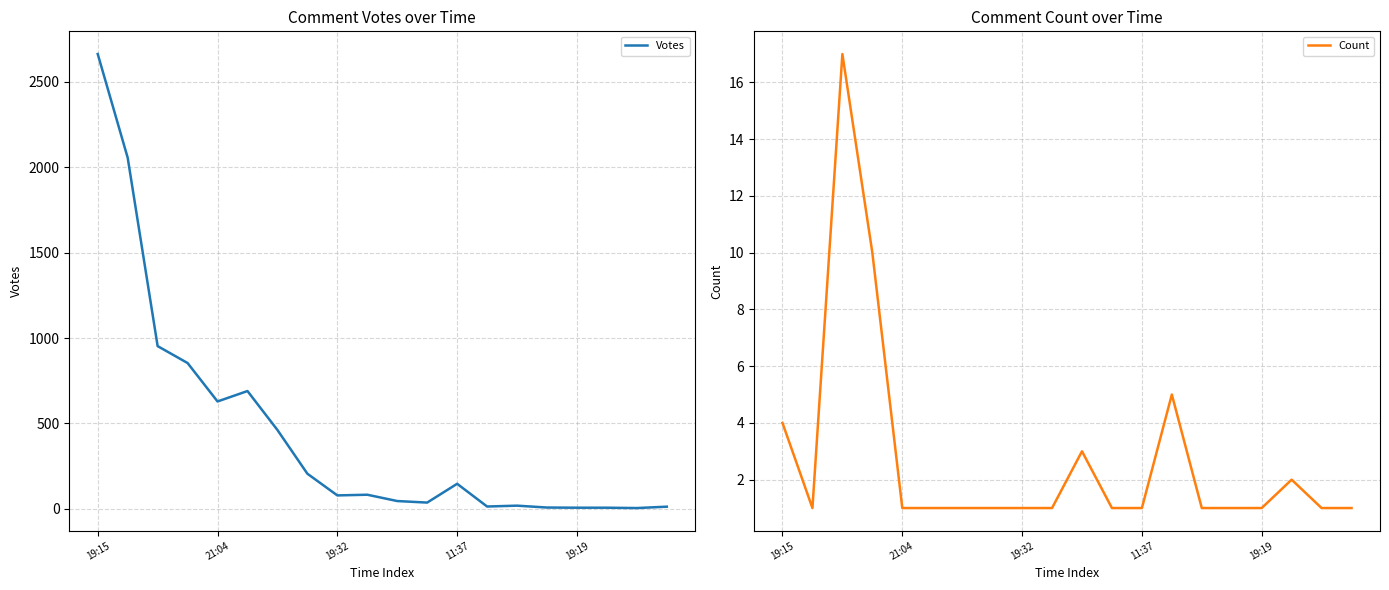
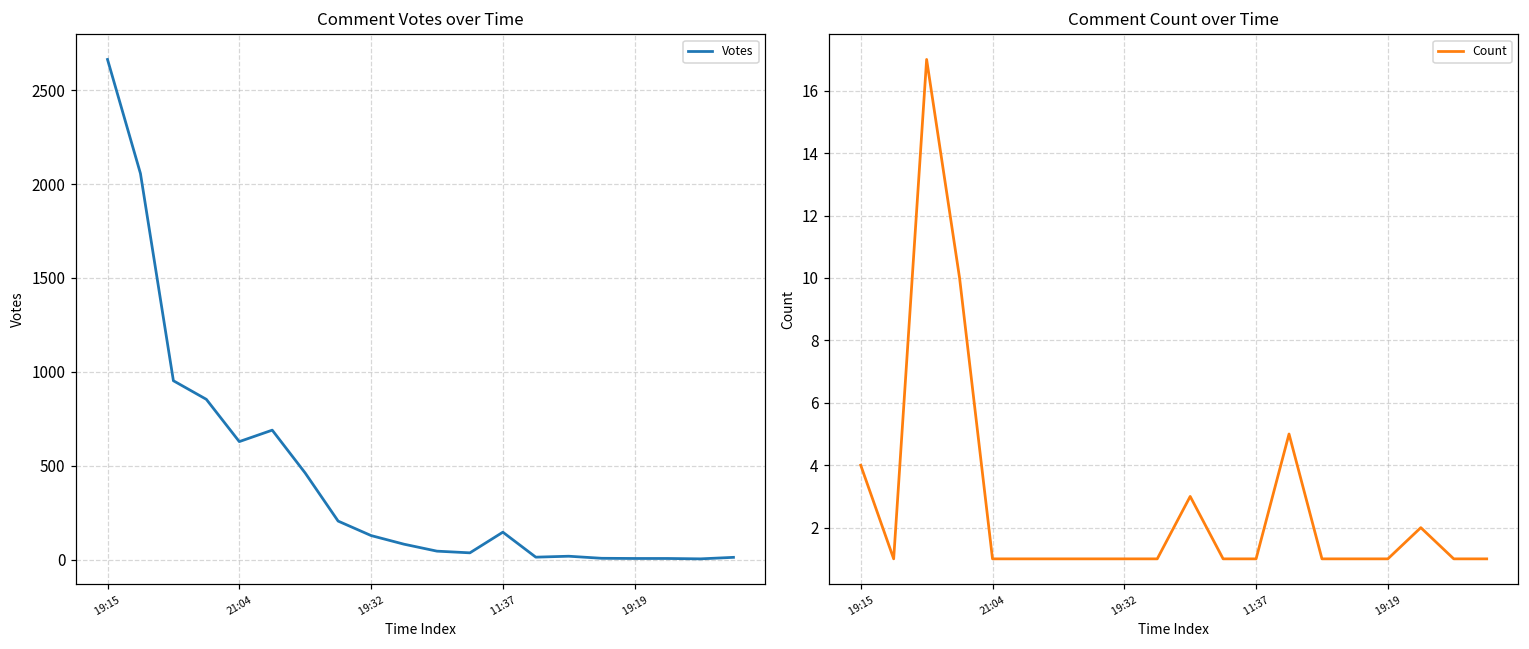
  {
    "Comment Votes over Time": {
      "19:15": 2660,
      "21:04": 630,
-     "19:32": 80,
+     "19:32": 130,
      "11:37": 150,
      "19:19": 10
    },
    "Comment Count over Time": {
      "19:15": 4.0,
      "21:04": 1.0,
      "19:32": 1.0,
      "11:37": 1.0,
      "19:19": 1.0
    }
  }
